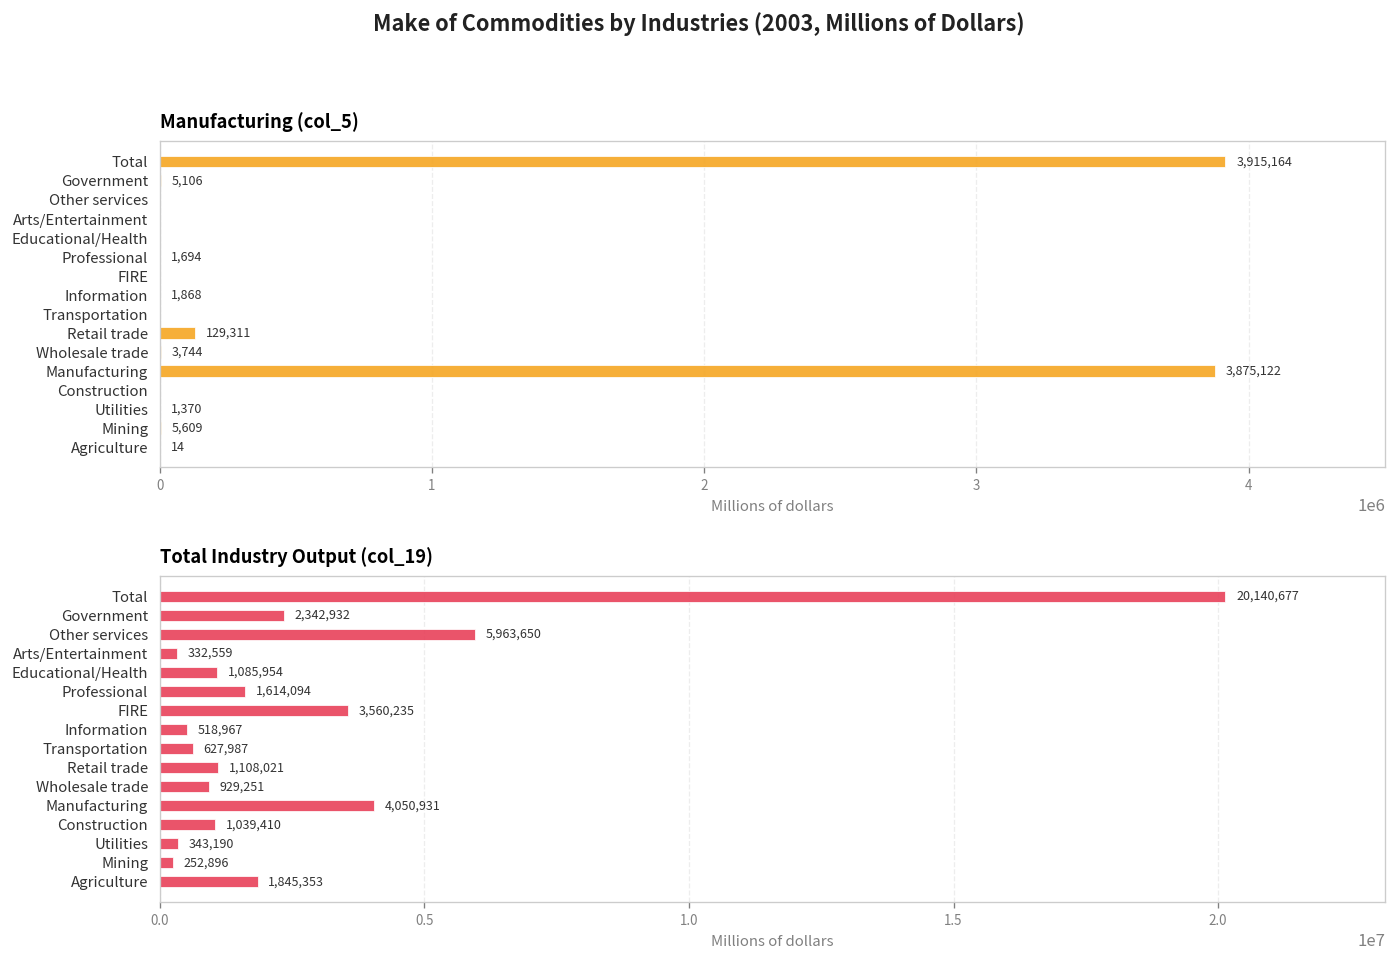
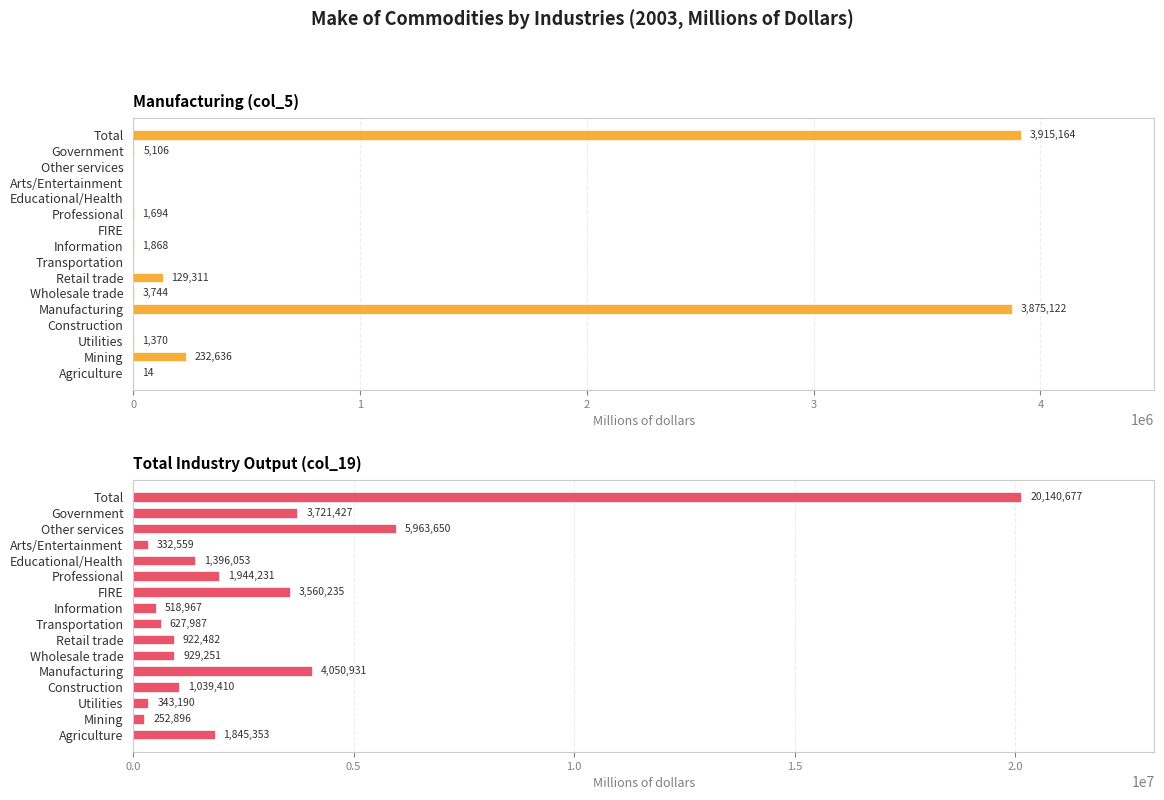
  {
    "Manufacturing (col_5)": {
      "Total": "3,915,164",
      "Government": "5,106",
      "Professional": "1,694",
      "Information": "1,868",
      "Retail trade": "129,311",
      "Wholesale trade": "3,744",
      "Manufacturing": "3,875,122",
      "Utilities": "1,370",
-     "Mining": "5,609",
+     "Mining": "232,636",
      "Agriculture": "14"
    },
    "Total Industry Output (col_19)": {
      "Total": "20,140,677",
-     "Government": "2,342,932",
+     "Government": "3,721,427",
      "Other services": "5,963,650",
      "Arts/Entertainment": "332,559",
-     "Educational/Health": "1,085,954",
-     "Professional": "1,614,094",
+     "Educational/Health": "1,396,053",
+     "Professional": "1,944,231",
      "FIRE": "3,560,235",
      "Information": "518,967",
      "Transportation": "627,987",
-     "Retail trade": "1,108,021",
+     "Retail trade": "922,482",
      "Wholesale trade": "929,251",
      "Manufacturing": "4,050,931",
      "Construction": "1,039,410",
      "Utilities": "343,190",
      "Mining": "252,896",
      "Agriculture": "1,845,353"
    }
  }
